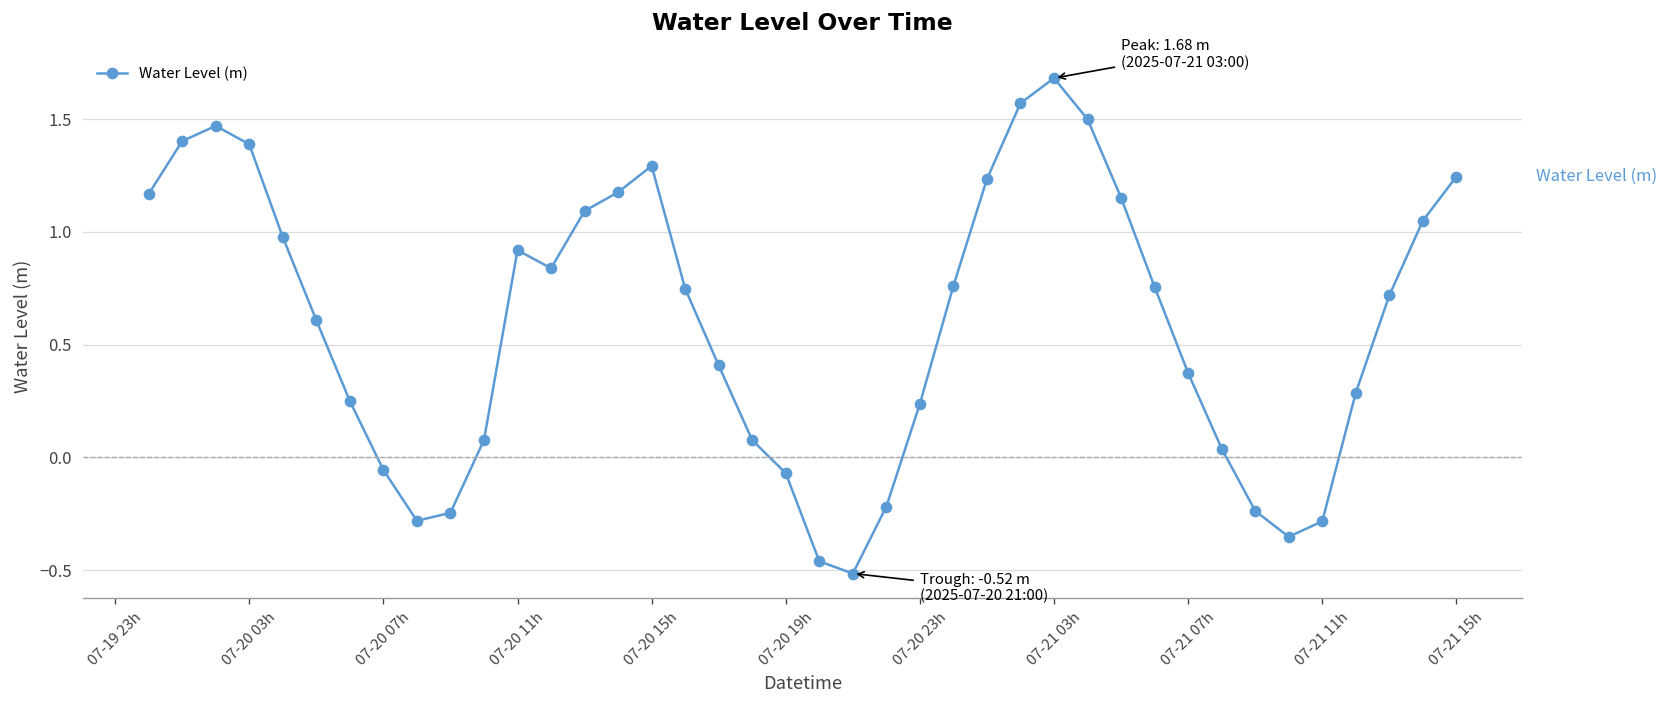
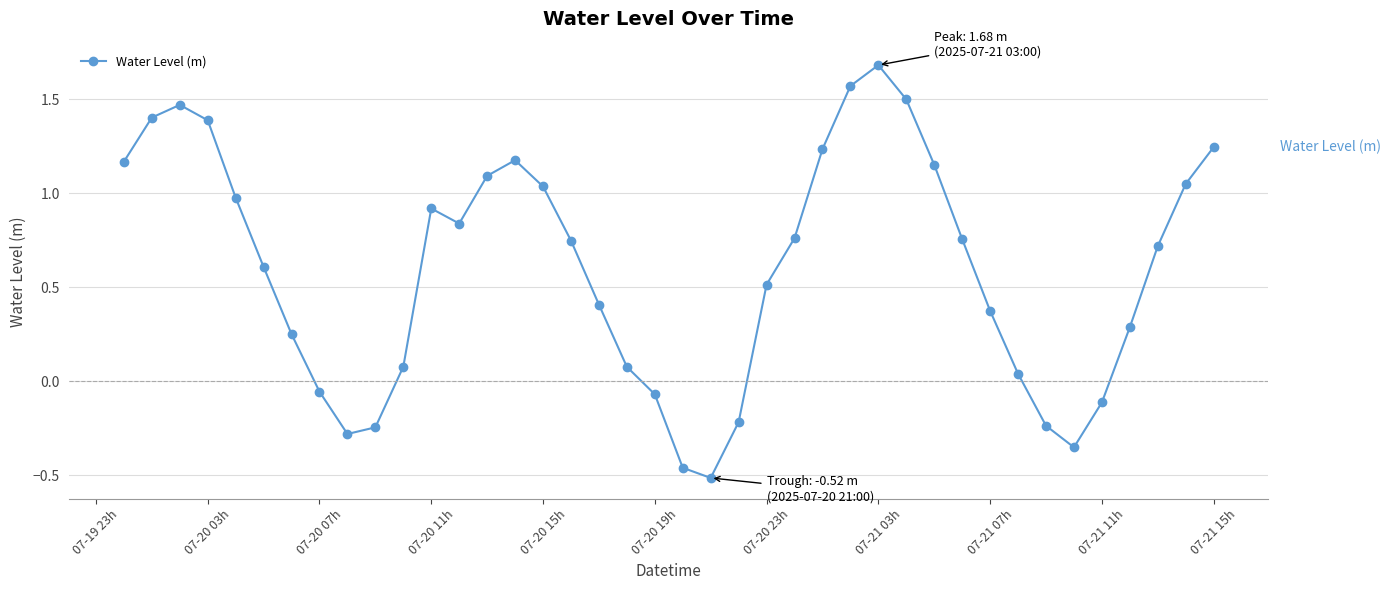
  {
    "07-20 03h": 1.39,
    "07-20 07h": -0.06,
    "07-20 11h": 0.92,
-   "07-20 15h": 1.29,
+   "07-20 15h": 1.04,
    "07-20 19h": -0.07,
-   "07-20 23h": 0.24,
+   "07-20 23h": 0.51,
    "07-21 07h": 0.37,
-   "07-21 11h": -0.28,
+   "07-21 11h": -0.11,
    "07-21 15h": 1.24
  }
